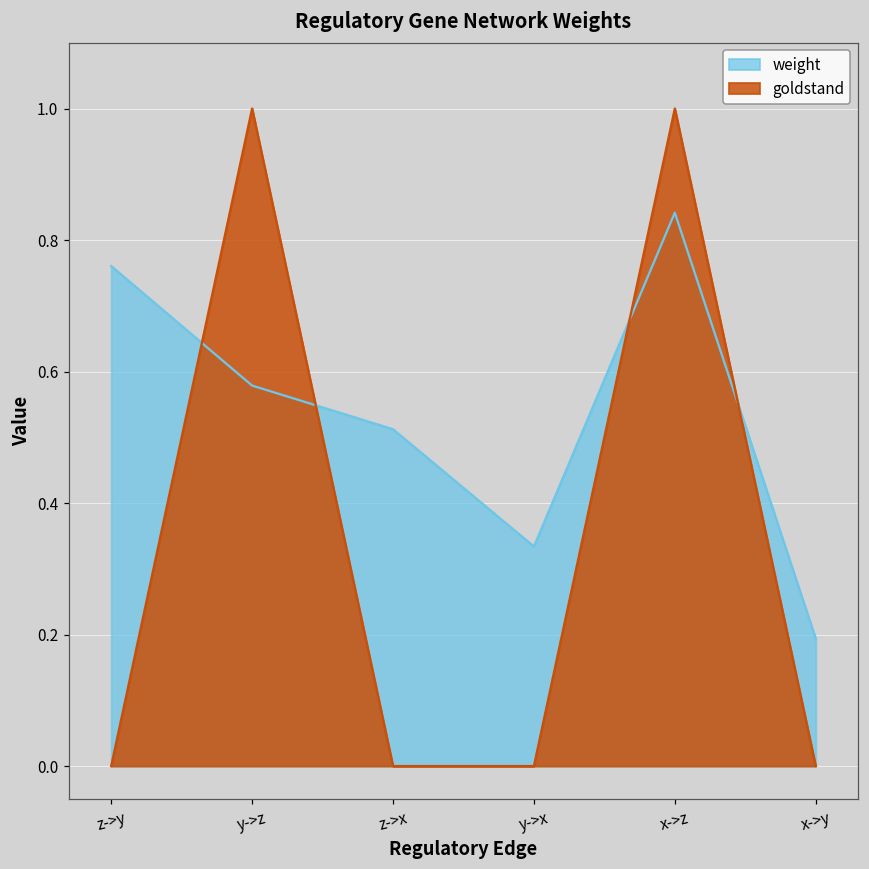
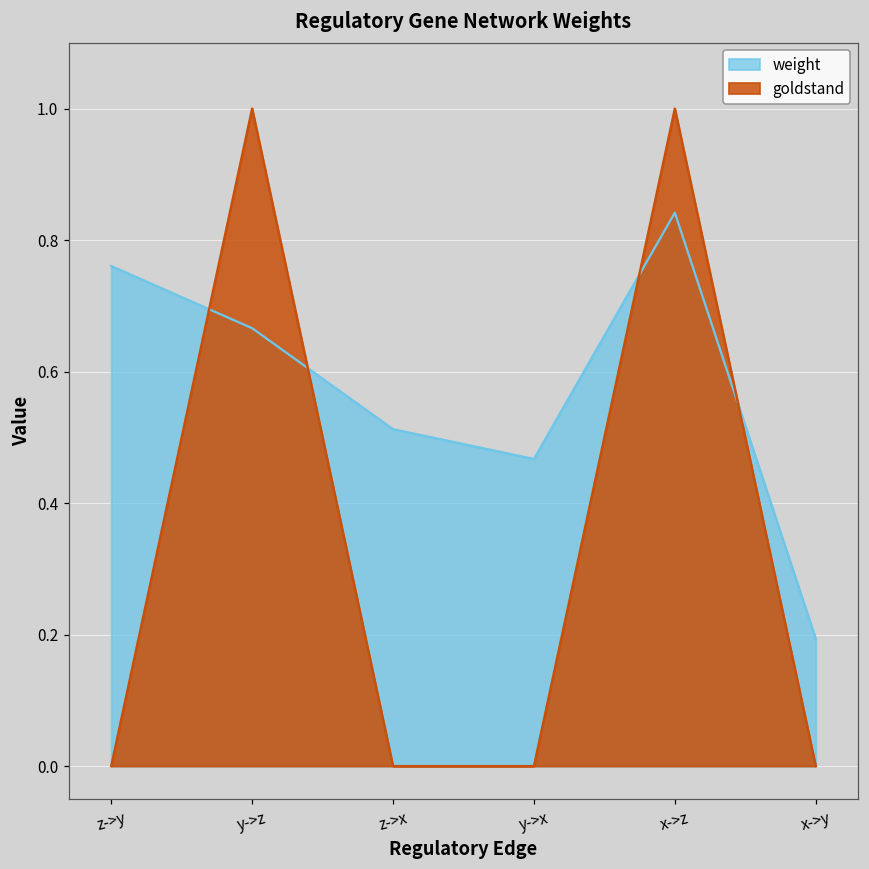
  {
    "weight": {
      "z->y": 0.76,
-     "y->z": 0.58,
+     "y->z": 0.67,
      "z->x": 0.51,
-     "y->x": 0.33,
+     "y->x": 0.47,
      "x->z": 0.84,
      "x->y": 0.19
    },
    "goldstand": {
      "z->y": 0.00,
      "y->z": 1.00,
      "z->x": 0.00,
      "y->x": 0.00,
      "x->z": 1.00,
      "x->y": 0.00
    }
  }
